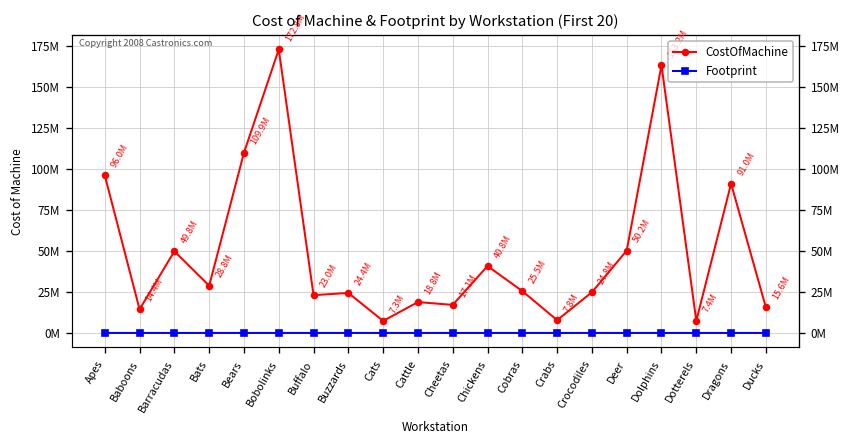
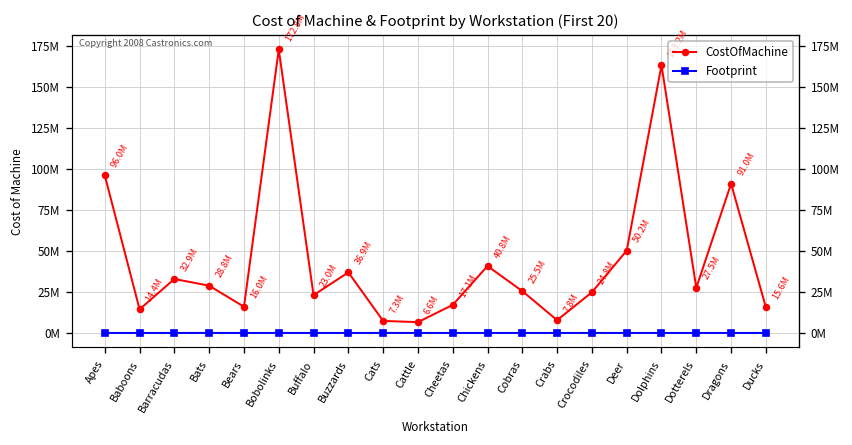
  {
    "CostOfMachine": {
      "Apes": "96.0M",
      "Baboons": "14.4M",
-     "Barracudas": "49.8M",
+     "Barracudas": "32.9M",
      "Bats": "28.8M",
-     "Bears": "109.9M",
+     "Bears": "16.0M",
      "Bobolinks": "172.8M",
      "Buffalo": "23.0M",
-     "Buzzards": "24.4M",
+     "Buzzards": "36.9M",
      "Cats": "7.3M",
-     "Cattle": "18.8M",
+     "Cattle": "6.6M",
      "Cheetas": "17.1M",
      "Chickens": "40.8M",
      "Cobras": "25.5M",
      "Crabs": "7.8M",
      "Crocodiles": "24.8M",
      "Deer": "50.2M",
-     "Dotterels": "7.4M",
+     "Dotterels": "27.5M",
      "Dragons": "91.0M",
      "Ducks": "15.6M"
    },
    "Footprint": {
      "Apes": "0",
      "Baboons": "0",
      "Barracudas": "0",
      "Bats": "0",
      "Bears": "0",
      "Bobolinks": "0",
      "Buffalo": "0",
      "Buzzards": "0",
      "Cats": "0",
      "Cattle": "0",
      "Cheetas": "0",
      "Chickens": "0",
      "Cobras": "0",
      "Crabs": "0",
      "Crocodiles": "0",
      "Deer": "0",
      "Dolphins": "0",
      "Dotterels": "0",
      "Dragons": "0",
      "Ducks": "0"
    }
  }
